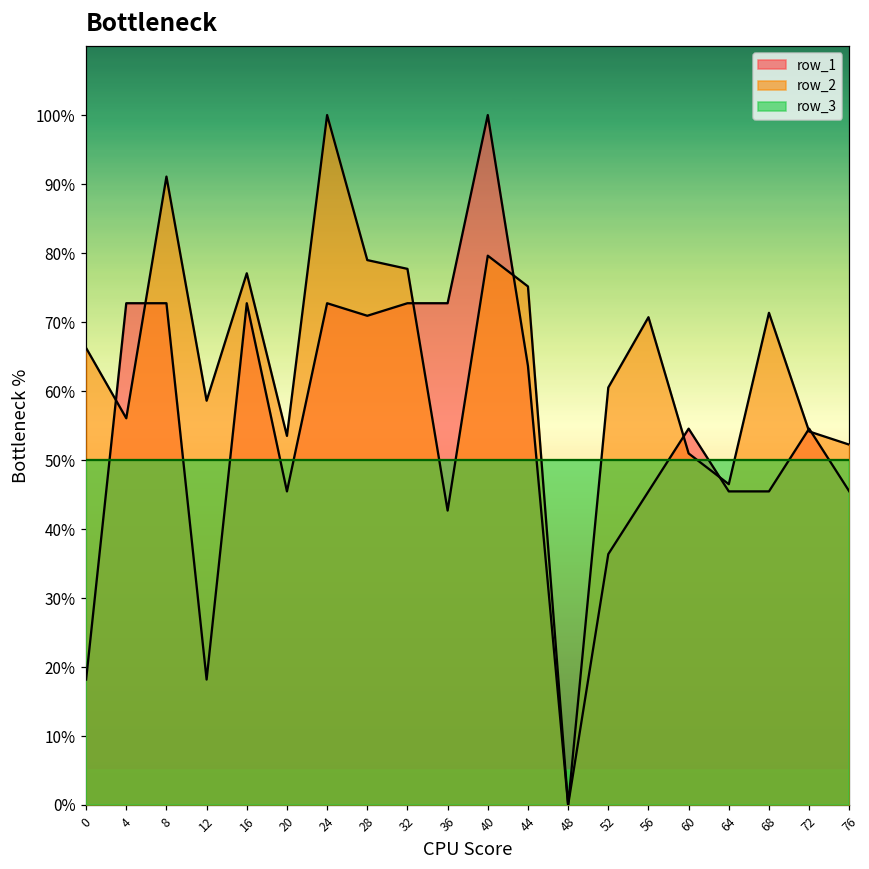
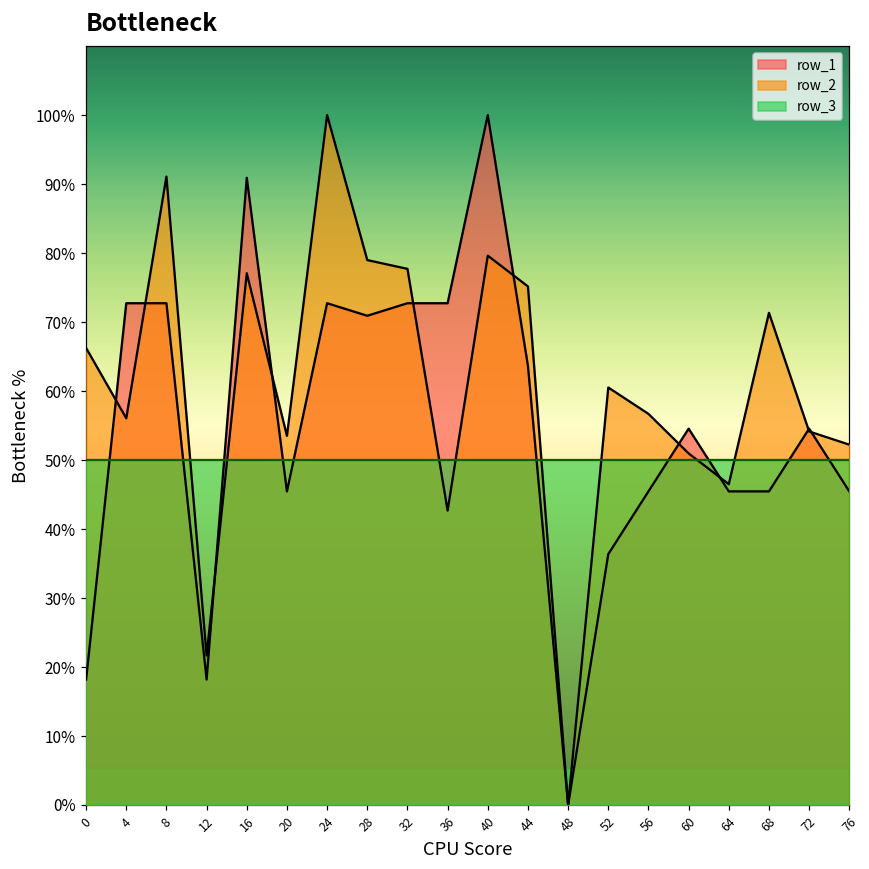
  {
    "row_1": {
      "0": "18%",
      "4": "73%",
      "8": "73%",
      "12": "18%",
-     "16": "73%",
+     "16": "91%",
      "20": "45%",
      "24": "73%",
      "28": "71%",
      "32": "73%",
      "36": "73%",
      "40": "100%",
      "44": "64%",
      "52": "36%",
      "56": "45%",
      "60": "55%",
      "64": "45%",
      "68": "45%",
      "76": "45%"
    },
    "row_2": {
      "0": "66%",
      "4": "56%",
      "8": "91%",
-     "12": "59%",
+     "12": "22%",
      "16": "77%",
      "20": "54%",
      "24": "100%",
      "28": "79%",
      "32": "78%",
      "36": "43%",
      "40": "80%",
      "44": "75%",
      "52": "61%",
-     "56": "71%",
+     "56": "57%",
      "60": "51%",
      "64": "46%",
      "68": "71%",
      "76": "52%"
    },
    "row_3": {
      "0": "50%",
      "4": "50%",
      "8": "50%",
      "12": "50%",
      "16": "50%",
      "20": "50%",
      "24": "50%",
      "28": "50%",
      "32": "50%",
      "36": "50%",
      "40": "50%",
      "44": "50%",
      "48": "50%",
      "52": "50%",
      "56": "50%",
      "60": "50%",
      "64": "50%",
      "68": "50%",
      "72": "50%",
      "76": "50%"
    }
  }
